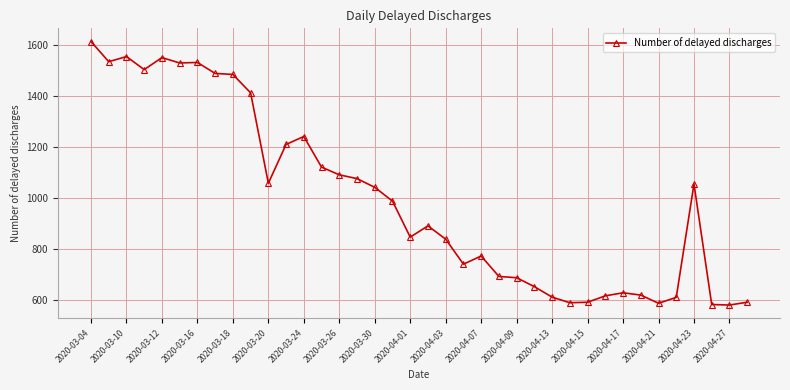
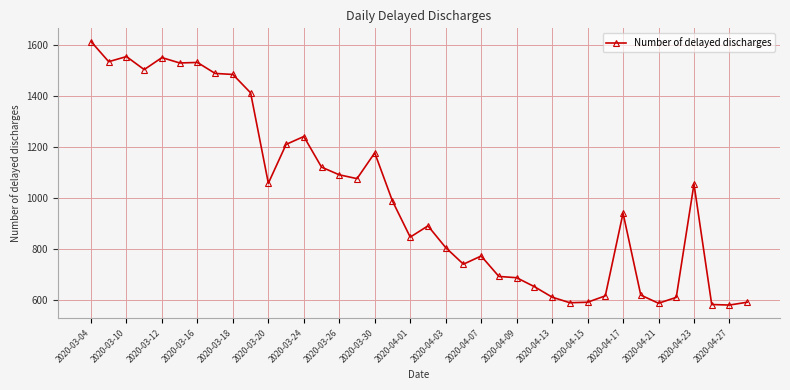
  {
    "2020-03-04": 1610,
    "2020-03-10": 1550,
    "2020-03-12": 1550,
    "2020-03-16": 1530,
    "2020-03-18": 1480,
    "2020-03-20": 1060,
    "2020-03-24": 1240,
    "2020-03-26": 1090,
-   "2020-03-30": 1040,
+   "2020-03-30": 1180,
    "2020-04-01": 850,
-   "2020-04-03": 840,
+   "2020-04-03": 810,
    "2020-04-07": 770,
    "2020-04-09": 690,
    "2020-04-13": 610,
    "2020-04-15": 590,
-   "2020-04-17": 630,
+   "2020-04-17": 940,
    "2020-04-21": 590,
    "2020-04-23": 1050,
    "2020-04-27": 580
  }
